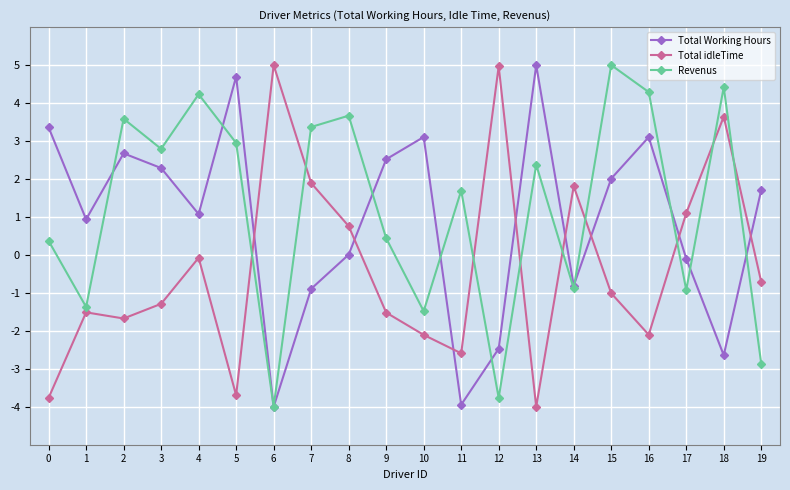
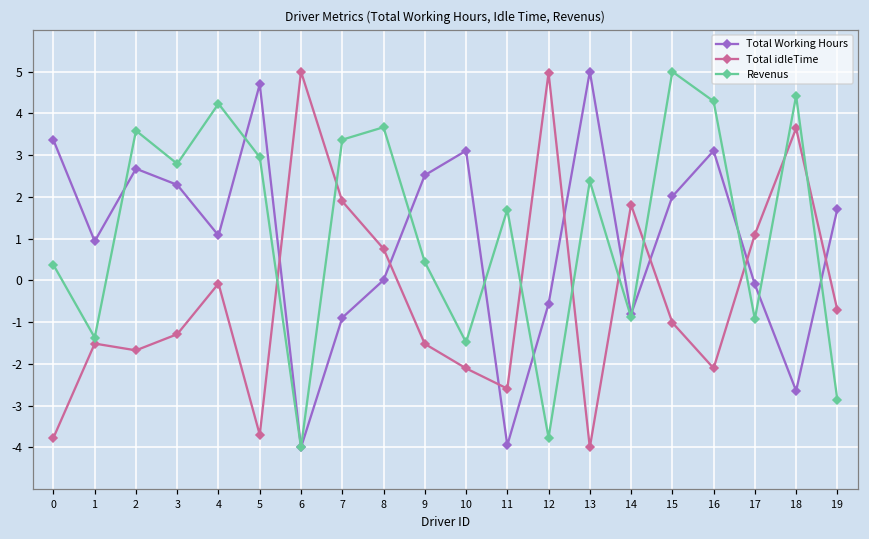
  {
    "Total Working Hours": {
      "0": 3.4,
      "1": 0.9,
      "2": 2.7,
      "3": 2.3,
      "4": 1.1,
      "5": 4.7,
      "7": -0.9,
      "8": 0.0,
      "9": 2.5,
      "10": 3.1,
      "11": -3.9,
-     "12": -2.5,
+     "12": -0.6,
      "13": 5.0,
      "14": -0.8,
      "15": 2.0,
      "16": 3.1,
      "17": -0.1,
      "18": -2.6,
      "19": 1.7
    },
    "Total idleTime": {
      "0": -3.8,
      "1": -1.5,
      "2": -1.7,
      "3": -1.3,
      "4": -0.1,
      "5": -3.7,
      "6": 5.0,
      "7": 1.9,
      "8": 0.8,
      "9": -1.5,
      "10": -2.1,
      "11": -2.6,
      "12": 5.0,
      "13": -4.0,
      "14": 1.8,
      "15": -1.0,
      "16": -2.1,
      "17": 1.1,
      "18": 3.6,
      "19": -0.7
    },
    "Revenus": {
      "0": 0.4,
      "1": -1.4,
      "2": 3.6,
      "3": 2.8,
      "4": 4.2,
      "5": 2.9,
      "7": 3.4,
      "8": 3.7,
      "9": 0.4,
      "10": -1.5,
      "11": 1.7,
      "12": -3.8,
      "13": 2.4,
      "14": -0.9,
      "15": 5.0,
      "16": 4.3,
      "17": -0.9,
      "18": 4.4,
      "19": -2.9
    }
  }
